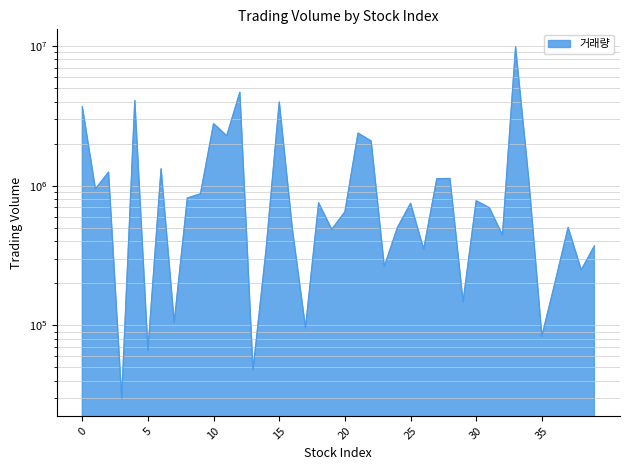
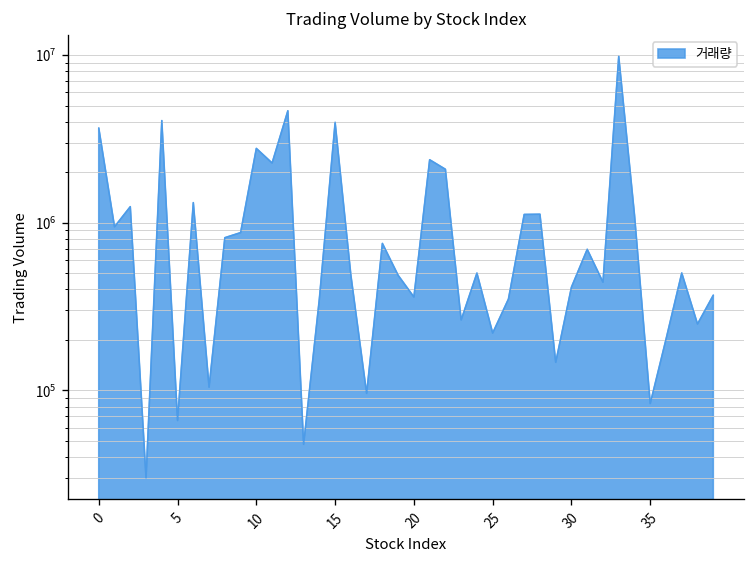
  {
    "0": 3700000,
    "5": 70000,
    "10": 2800000,
    "15": 4000000,
-   "20": 600000,
-   "25": 700000,
-   "30": 800000,
+   "20": 360000,
+   "25": 220000,
+   "30": 410000,
    "35": 80000
  }
